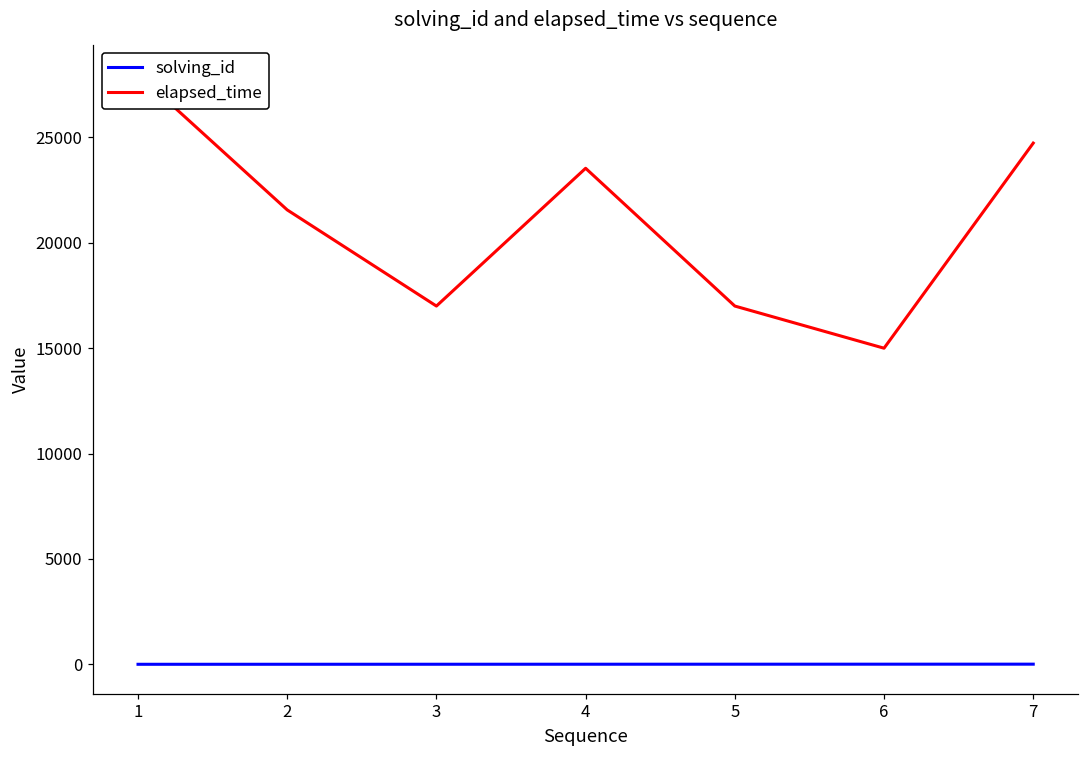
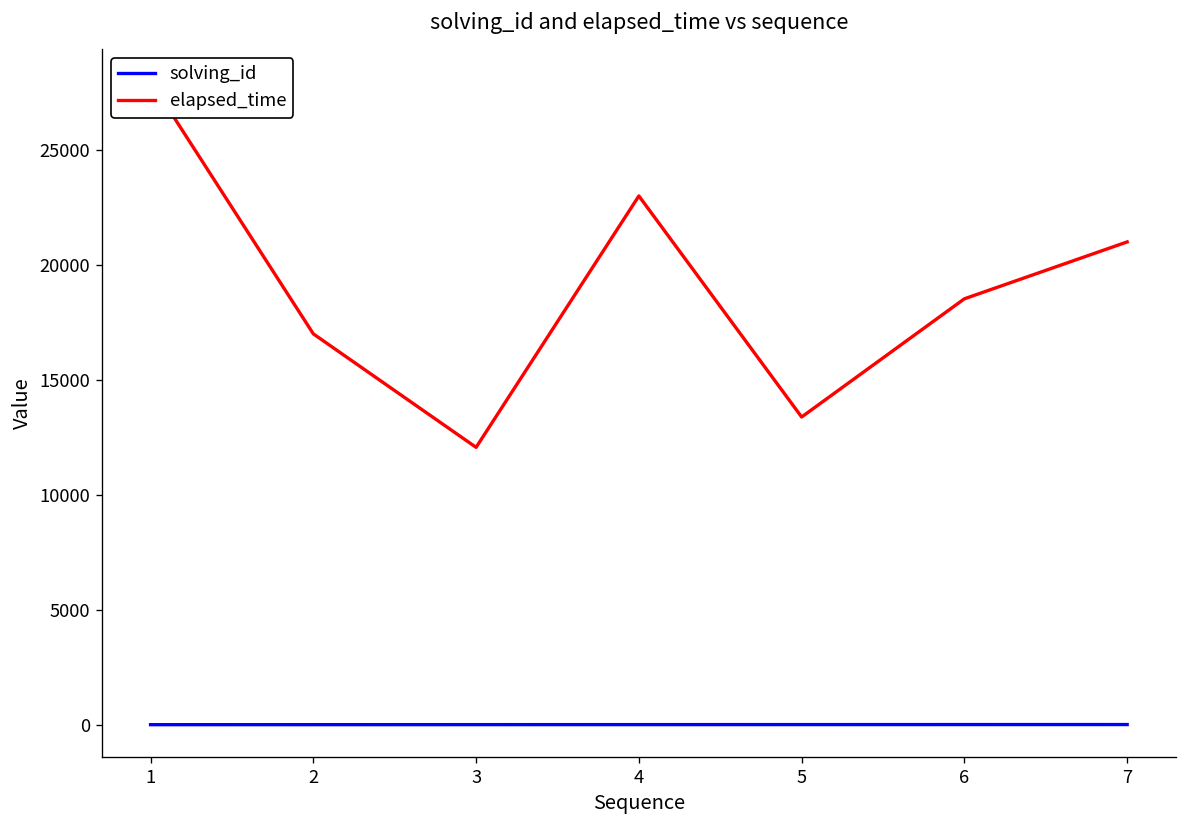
  {
    "solving_id": {
      "1": 0,
      "2": 0,
      "3": 0,
      "4": 0,
      "5": 0,
      "6": 0,
      "7": 0
    },
    "elapsed_time": {
-     "2": 21600,
-     "3": 17000,
-     "4": 23500,
-     "5": 17000,
-     "6": 15000,
-     "7": 24700
+     "2": 17000,
+     "3": 12100,
+     "4": 23000,
+     "5": 13400,
+     "6": 18500,
+     "7": 21000
    }
  }
